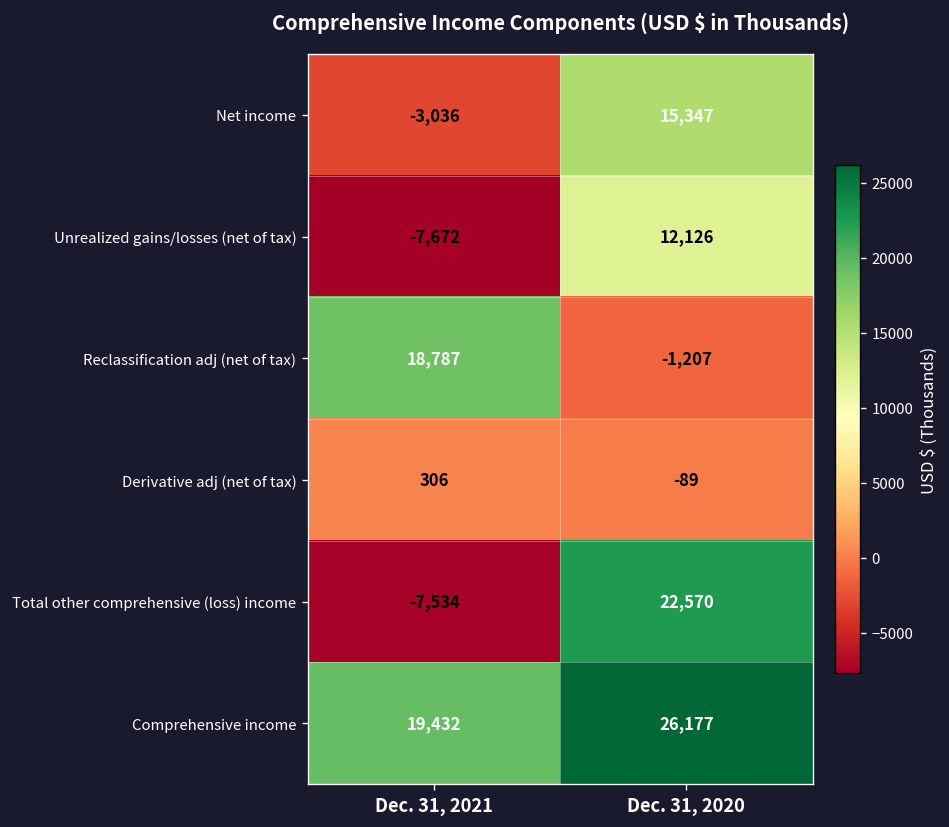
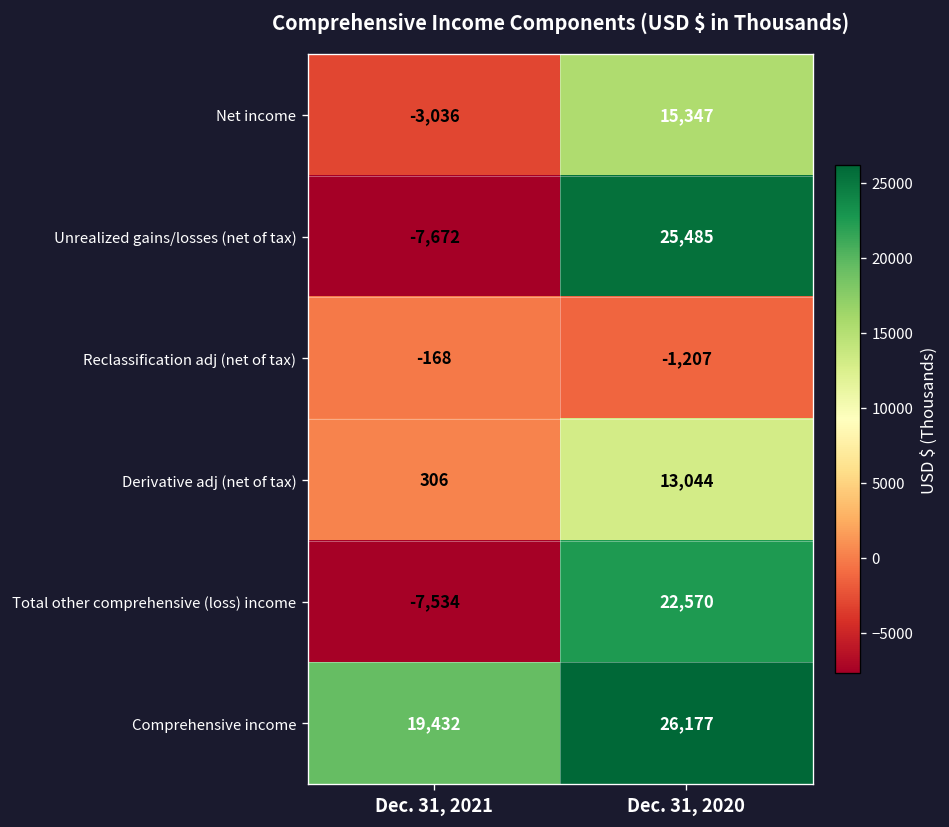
  {
    "Net income": {
      "Dec. 31, 2021": "-3,036",
      "Dec. 31, 2020": "15,347"
    },
    "Unrealized gains/losses (net of tax)": {
      "Dec. 31, 2021": "-7,672",
-     "Dec. 31, 2020": "12,126"
+     "Dec. 31, 2020": "25,485"
    },
    "Reclassification adj (net of tax)": {
-     "Dec. 31, 2021": "18,787",
+     "Dec. 31, 2021": "-168",
      "Dec. 31, 2020": "-1,207"
    },
    "Derivative adj (net of tax)": {
      "Dec. 31, 2021": "306",
-     "Dec. 31, 2020": "-89"
+     "Dec. 31, 2020": "13,044"
    },
    "Total other comprehensive (loss) income": {
      "Dec. 31, 2021": "-7,534",
      "Dec. 31, 2020": "22,570"
    },
    "Comprehensive income": {
      "Dec. 31, 2021": "19,432",
      "Dec. 31, 2020": "26,177"
    }
  }
